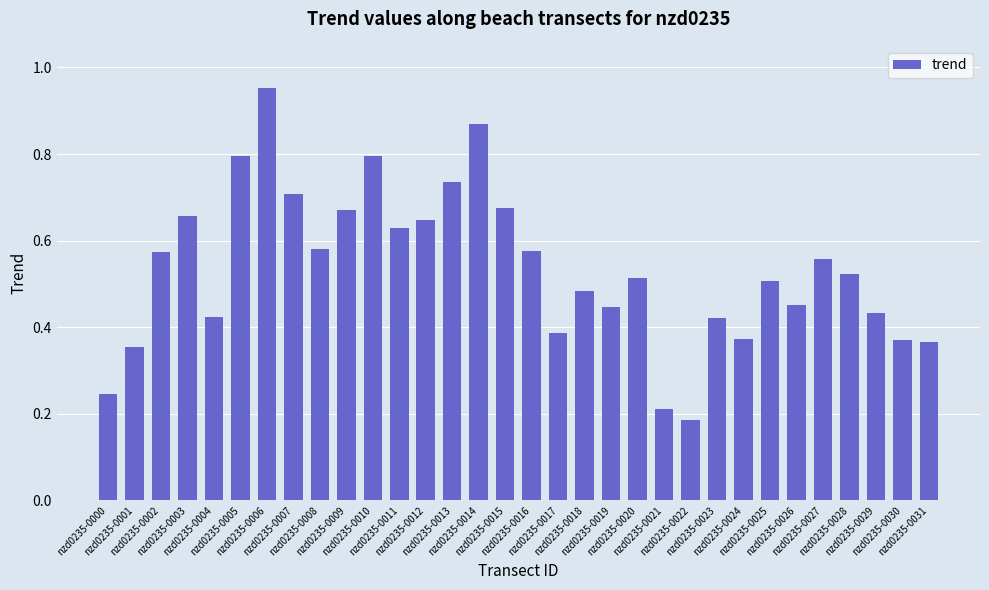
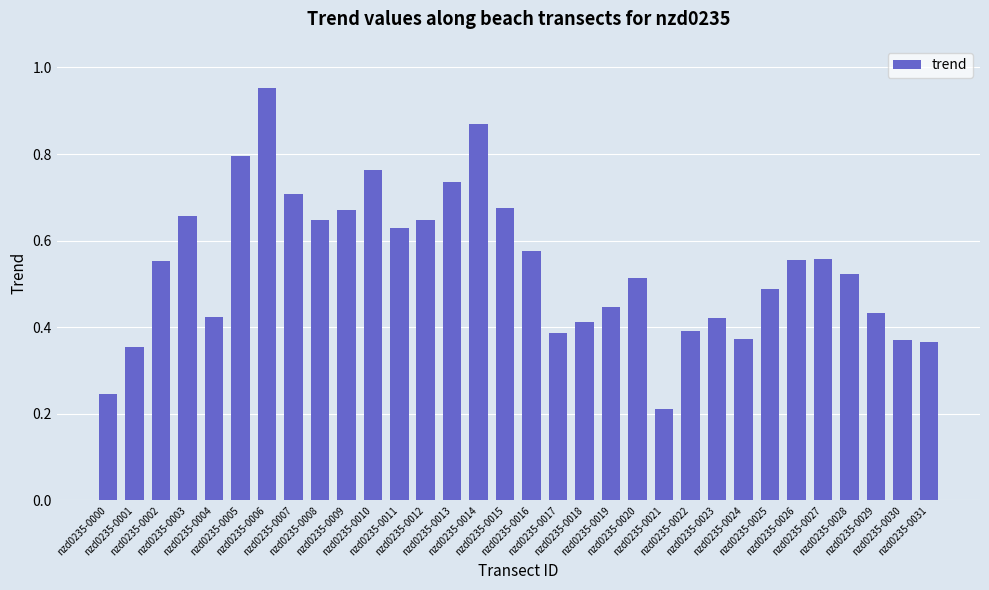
  {
    "nzd0235-0000": 0.25,
    "nzd0235-0001": 0.35,
-   "nzd0235-0002": 0.57,
+   "nzd0235-0002": 0.55,
    "nzd0235-0003": 0.66,
    "nzd0235-0004": 0.42,
    "nzd0235-0005": 0.80,
    "nzd0235-0006": 0.95,
    "nzd0235-0007": 0.71,
-   "nzd0235-0008": 0.58,
+   "nzd0235-0008": 0.65,
    "nzd0235-0009": 0.67,
-   "nzd0235-0010": 0.80,
+   "nzd0235-0010": 0.76,
    "nzd0235-0011": 0.63,
    "nzd0235-0012": 0.65,
    "nzd0235-0013": 0.74,
    "nzd0235-0014": 0.87,
    "nzd0235-0015": 0.68,
    "nzd0235-0016": 0.58,
    "nzd0235-0017": 0.39,
-   "nzd0235-0018": 0.48,
+   "nzd0235-0018": 0.41,
    "nzd0235-0019": 0.45,
    "nzd0235-0020": 0.51,
    "nzd0235-0021": 0.21,
-   "nzd0235-0022": 0.19,
+   "nzd0235-0022": 0.39,
    "nzd0235-0023": 0.42,
    "nzd0235-0024": 0.37,
-   "nzd0235-0025": 0.51,
-   "nzd0235-0026": 0.45,
+   "nzd0235-0025": 0.49,
+   "nzd0235-0026": 0.56,
    "nzd0235-0027": 0.56,
    "nzd0235-0028": 0.52,
    "nzd0235-0029": 0.43,
    "nzd0235-0030": 0.37,
    "nzd0235-0031": 0.37
  }
